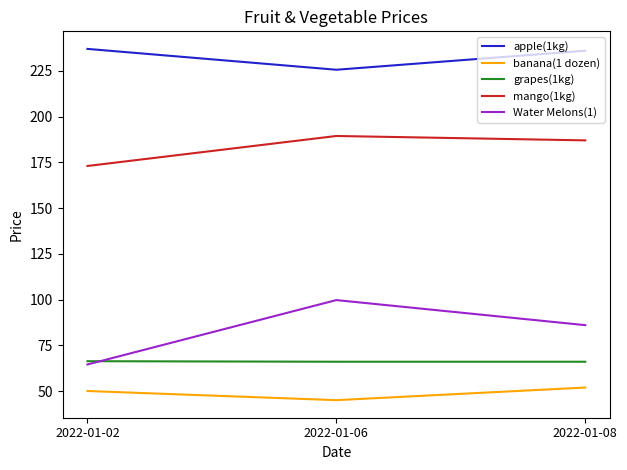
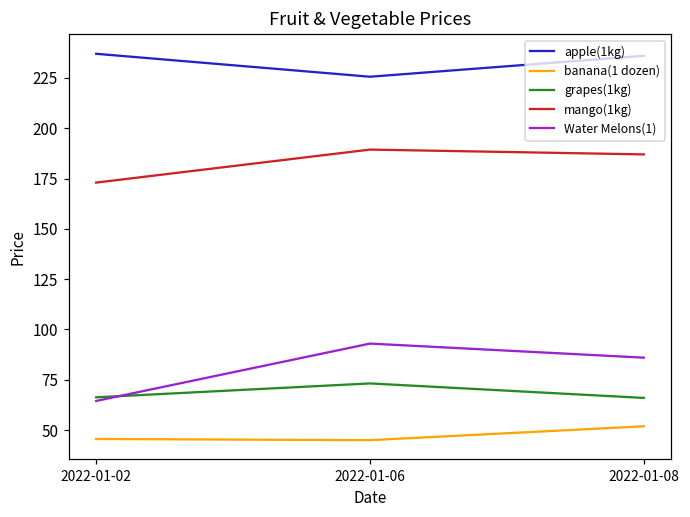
  {
    "apple(1kg)": {
      "2022-01-02": 237,
      "2022-01-06": 226
    },
    "banana(1 dozen)": {
-     "2022-01-02": 50,
+     "2022-01-02": 46,
      "2022-01-06": 45,
      "2022-01-08": 52
    },
    "grapes(1kg)": {
      "2022-01-02": 66,
-     "2022-01-06": 66,
+     "2022-01-06": 73,
      "2022-01-08": 66
    },
    "mango(1kg)": {
      "2022-01-02": 173,
      "2022-01-06": 189,
      "2022-01-08": 187
    },
    "Water Melons(1)": {
      "2022-01-02": 65,
-     "2022-01-06": 100,
+     "2022-01-06": 93,
      "2022-01-08": 86
    }
  }
